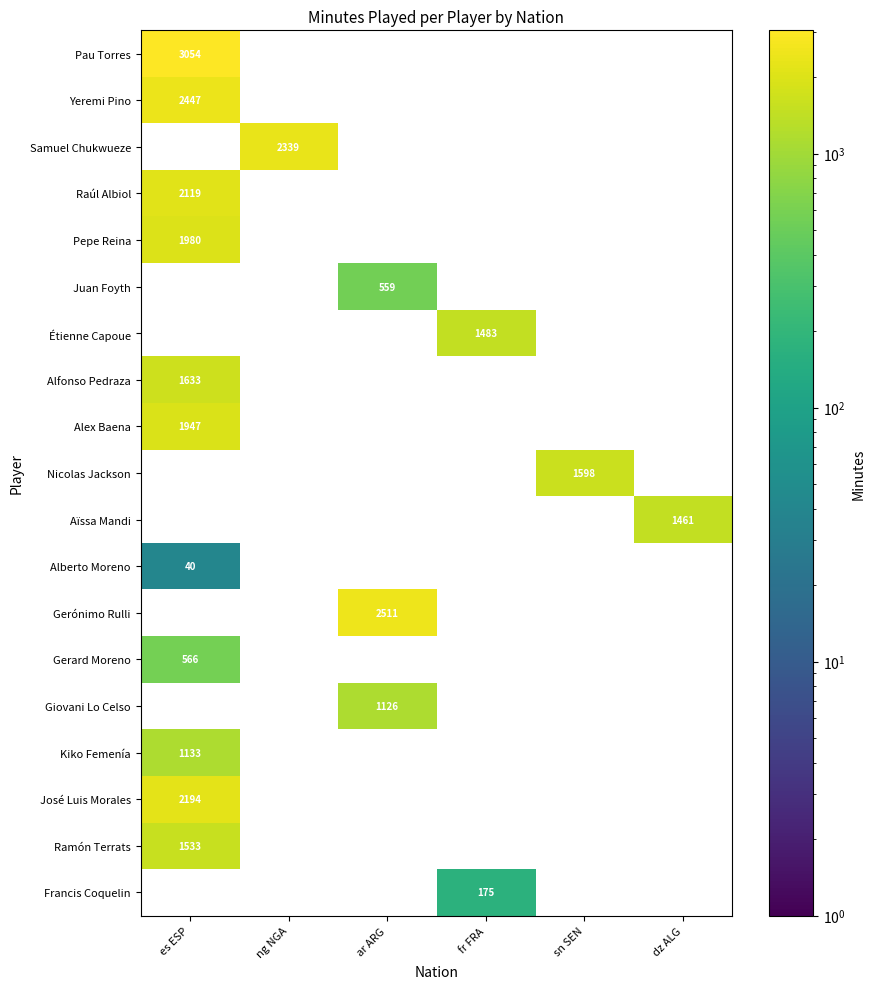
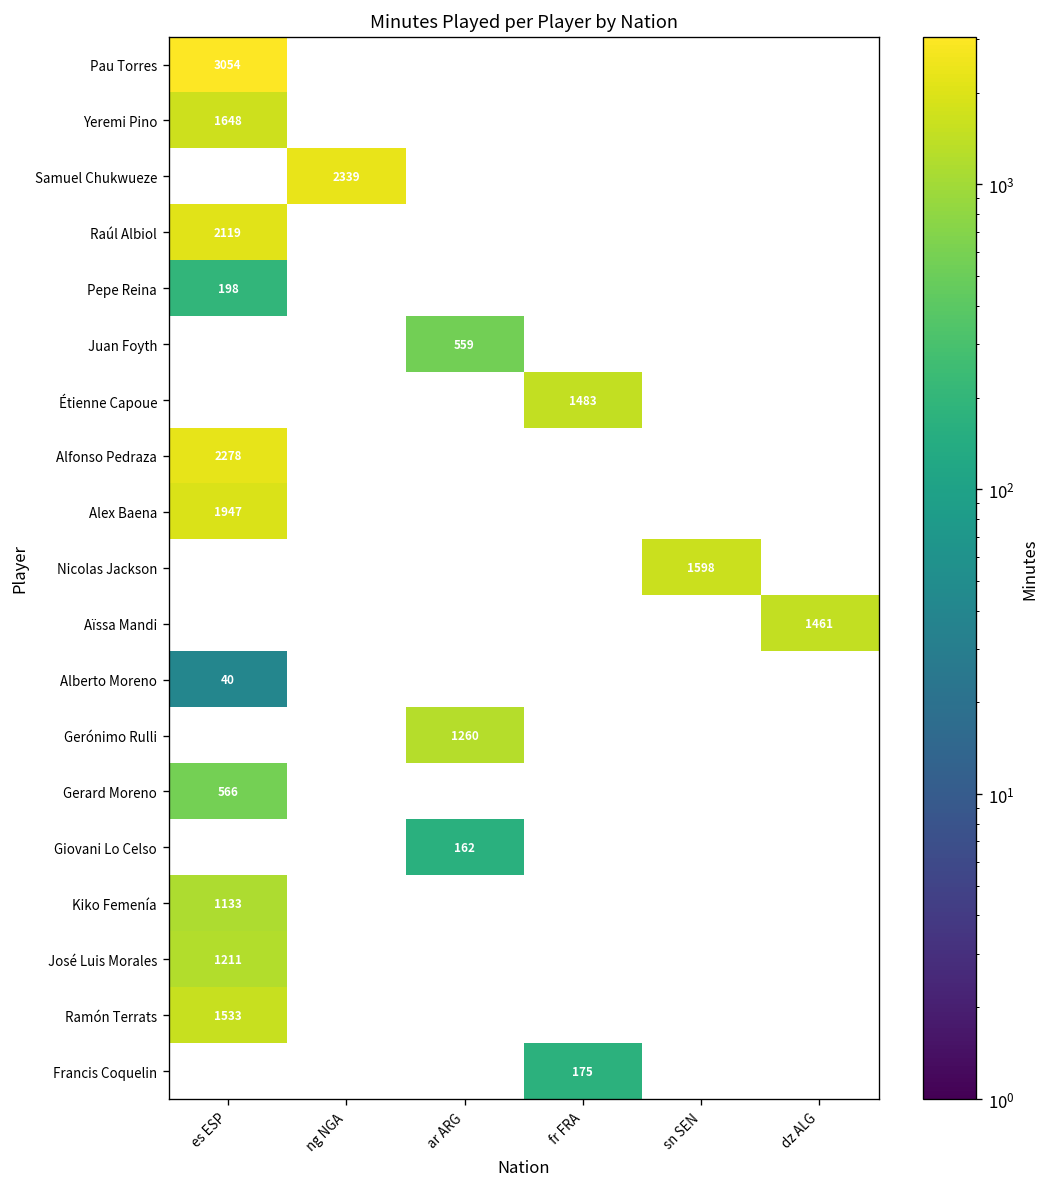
  {
    "Pau Torres": {
      "es ESP": 3054
    },
    "Yeremi Pino": {
-     "es ESP": 2447
+     "es ESP": 1648
    },
    "Samuel Chukwueze": {
      "ng NGA": 2339
    },
    "Raúl Albiol": {
      "es ESP": 2119
    },
    "Pepe Reina": {
-     "es ESP": 1980
+     "es ESP": 198
    },
    "Juan Foyth": {
      "ar ARG": 559
    },
    "Étienne Capoue": {
      "fr FRA": 1483
    },
    "Alfonso Pedraza": {
-     "es ESP": 1633
+     "es ESP": 2278
    },
    "Alex Baena": {
      "es ESP": 1947
    },
    "Nicolas Jackson": {
      "sn SEN": 1598
    },
    "Aïssa Mandi": {
      "dz ALG": 1461
    },
    "Alberto Moreno": {
      "es ESP": 40
    },
    "Gerónimo Rulli": {
-     "ar ARG": 2511
+     "ar ARG": 1260
    },
    "Gerard Moreno": {
      "es ESP": 566
    },
    "Giovani Lo Celso": {
-     "ar ARG": 1126
+     "ar ARG": 162
    },
    "Kiko Femenía": {
      "es ESP": 1133
    },
    "José Luis Morales": {
-     "es ESP": 2194
+     "es ESP": 1211
    },
    "Ramón Terrats": {
      "es ESP": 1533
    },
    "Francis Coquelin": {
      "fr FRA": 175
    }
  }
